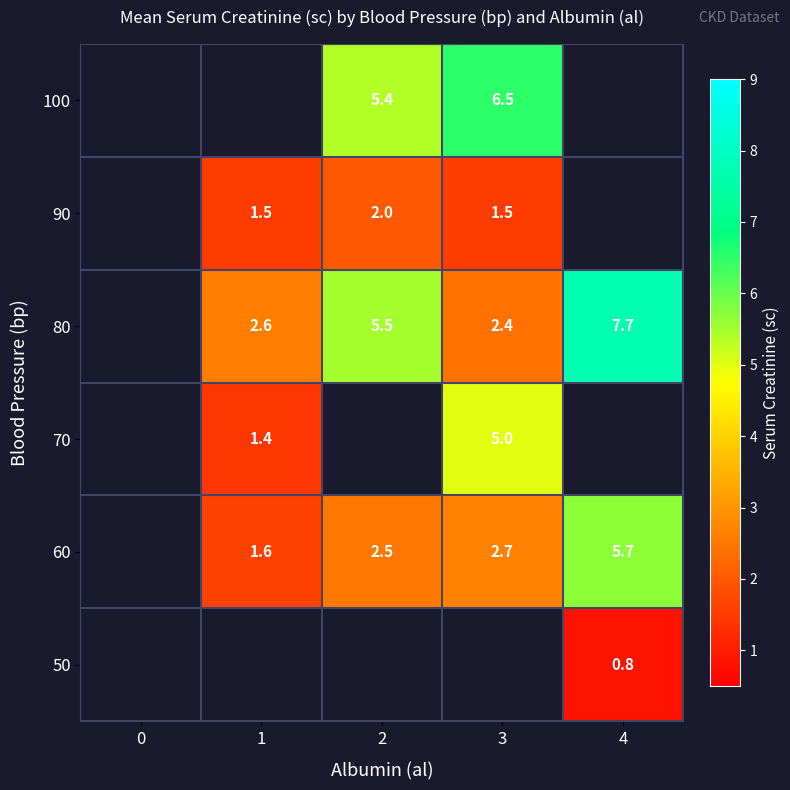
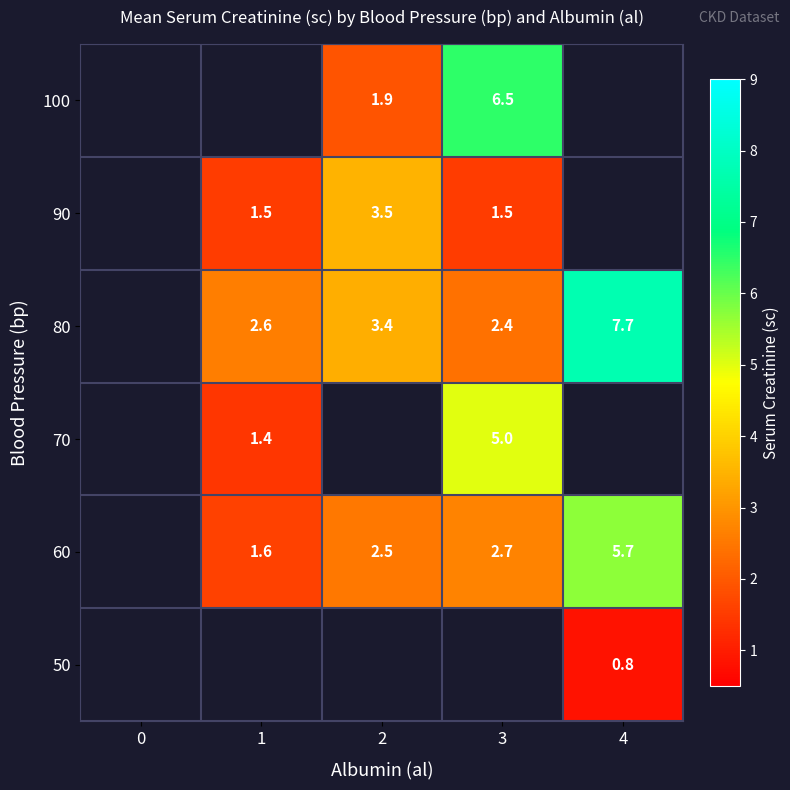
  {
    "100": {
-     "2": 5.4,
+     "2": 1.9,
      "3": 6.5
    },
    "90": {
      "1": 1.5,
-     "2": 2.0,
+     "2": 3.5,
      "3": 1.5
    },
    "80": {
      "1": 2.6,
-     "2": 5.5,
+     "2": 3.4,
      "3": 2.4,
      "4": 7.7
    },
    "70": {
      "1": 1.4,
      "3": 5.0
    },
    "60": {
      "1": 1.6,
      "2": 2.5,
      "3": 2.7,
      "4": 5.7
    },
    "50": {
      "4": 0.8
    }
  }
